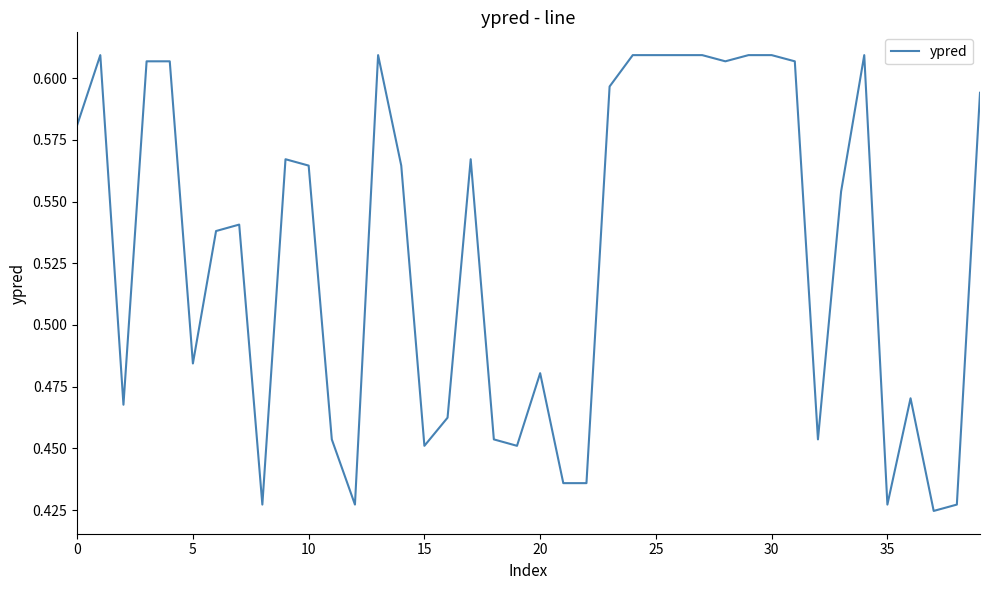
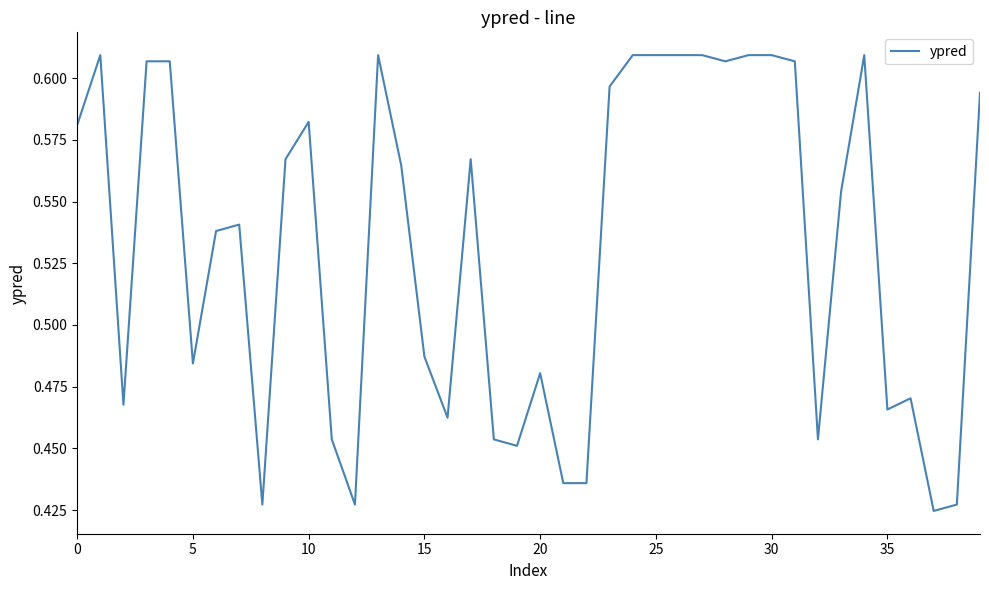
  {
    "0": 0.581,
    "5": 0.484,
-   "10": 0.565,
-   "15": 0.451,
+   "10": 0.582,
+   "15": 0.487,
    "20": 0.480,
    "25": 0.609,
    "30": 0.609,
-   "35": 0.427
+   "35": 0.466
  }
